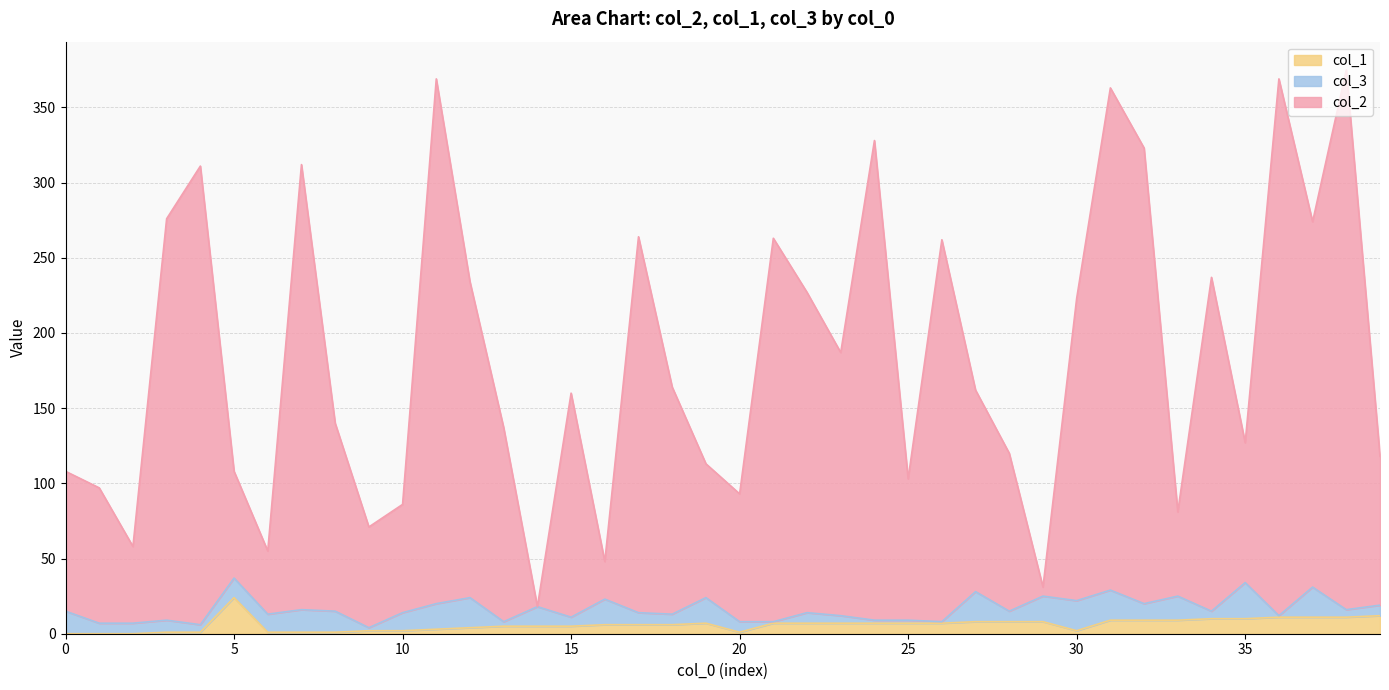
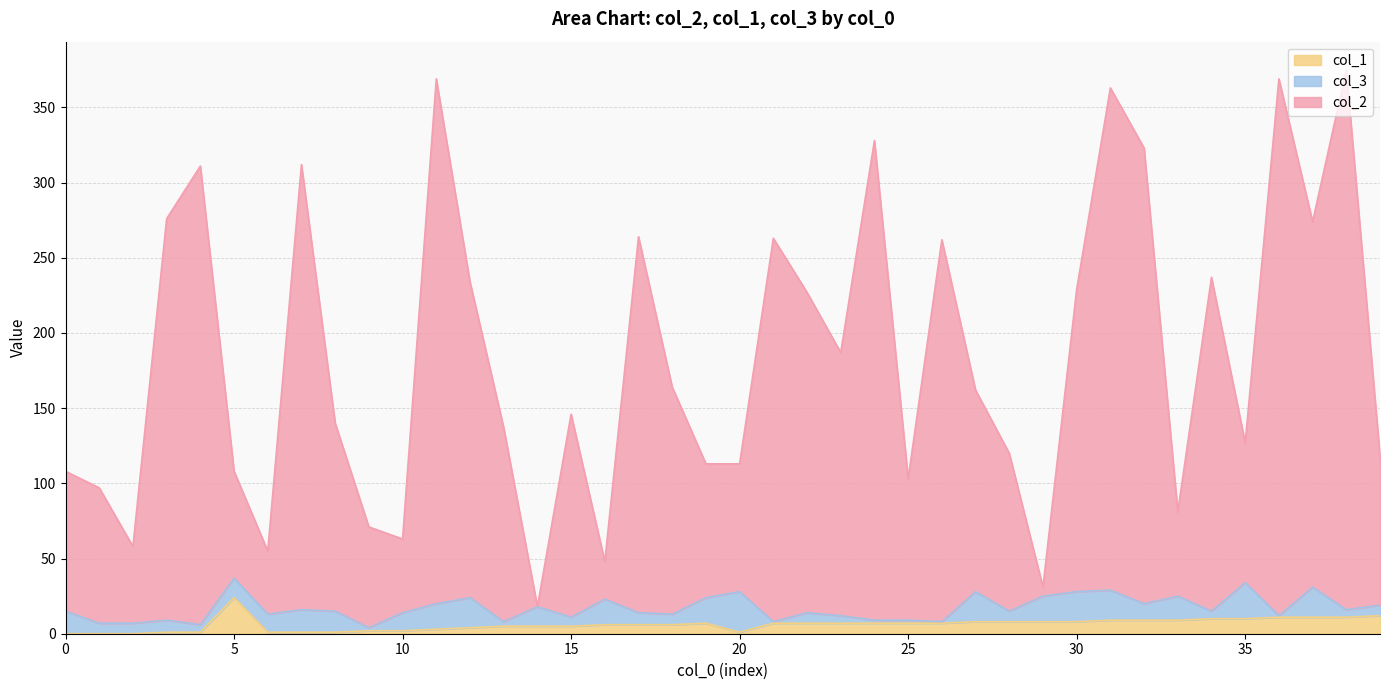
  {
    "col_1": {
      "0": 0,
      "5": 24,
      "10": 2,
      "15": 5,
      "20": 1,
      "25": 7,
-     "30": 2,
+     "30": 8,
      "35": 10
    },
    "col_3": {
      "0": 15,
      "5": 13,
      "10": 12,
      "15": 6,
-     "20": 7,
+     "20": 27,
      "25": 2,
      "30": 20,
      "35": 24
    },
    "col_2": {
      "0": 93,
      "5": 71,
-     "10": 72,
-     "15": 149,
+     "10": 49,
+     "15": 135,
      "20": 85,
      "25": 94,
      "30": 201,
      "35": 93
    }
  }
